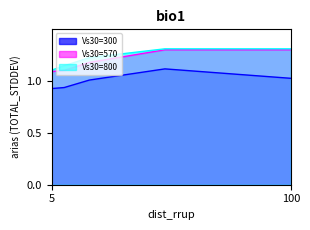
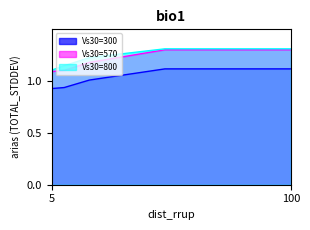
  {
    "Vs30=300": {
      "5": 0.93,
-     "100": 1.03
+     "100": 1.12
    }
  }
